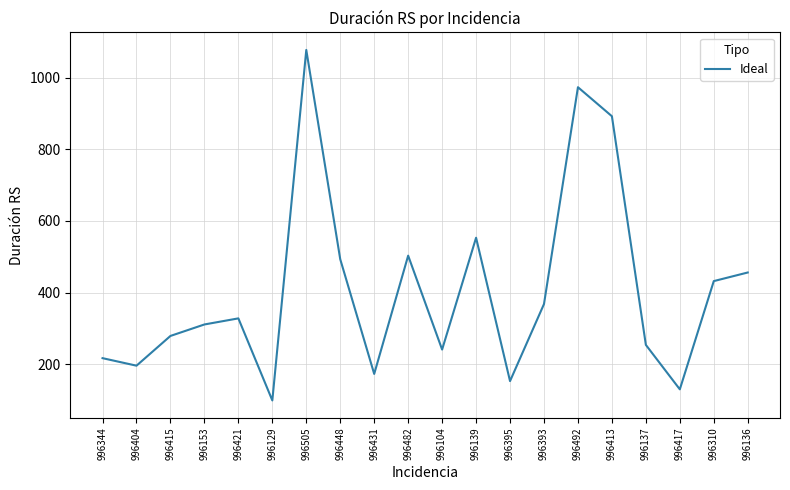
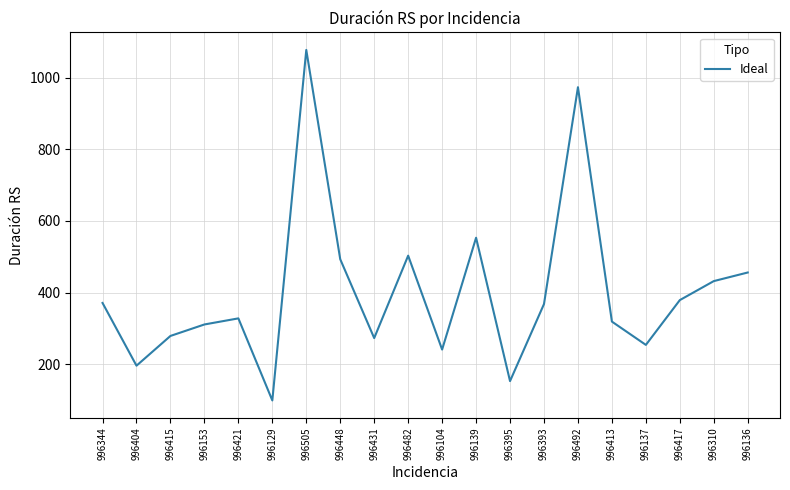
  {
-   "996344": 220,
+   "996344": 370,
    "996404": 200,
    "996415": 280,
    "996153": 310,
    "996421": 330,
    "996129": 100,
    "996505": 1080,
    "996448": 490,
-   "996431": 170,
+   "996431": 270,
    "996482": 500,
    "996104": 240,
    "996139": 550,
    "996395": 150,
    "996393": 370,
    "996492": 970,
-   "996413": 890,
+   "996413": 320,
    "996137": 250,
-   "996417": 130,
+   "996417": 380,
    "996310": 430,
    "996136": 460
  }
